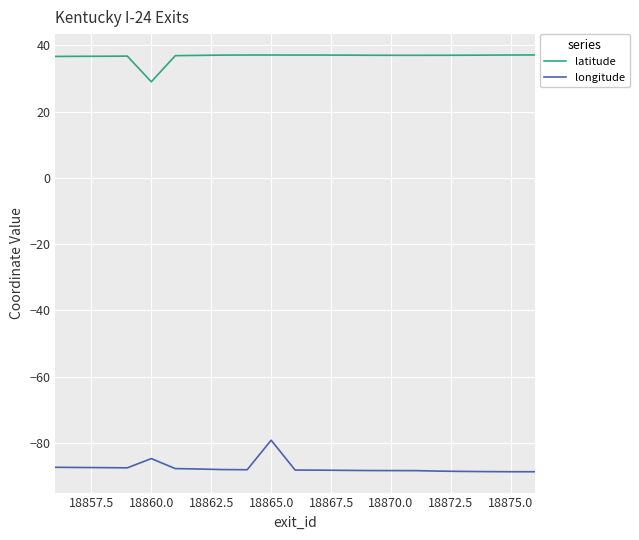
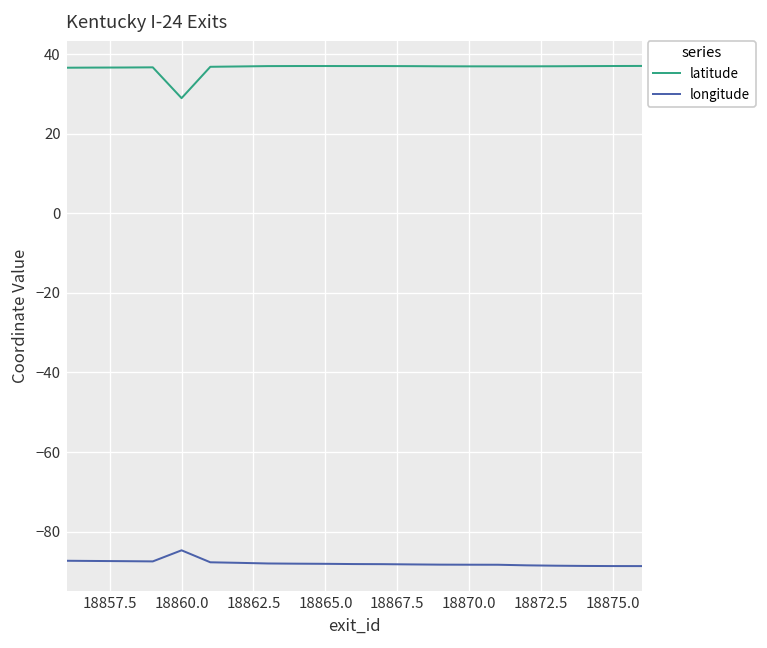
  {
    "latitude": {
      "18860.0": 29,
      "18865.0": 37,
      "18870.0": 37,
      "18875.0": 37
    },
    "longitude": {
      "18860.0": -85,
-     "18865.0": -79,
+     "18865.0": -88,
      "18870.0": -88,
      "18875.0": -89
    }
  }
